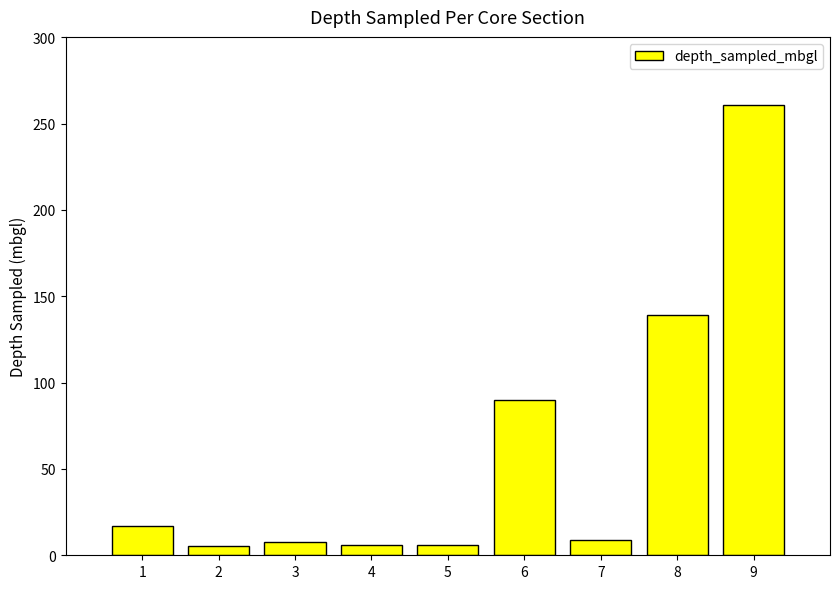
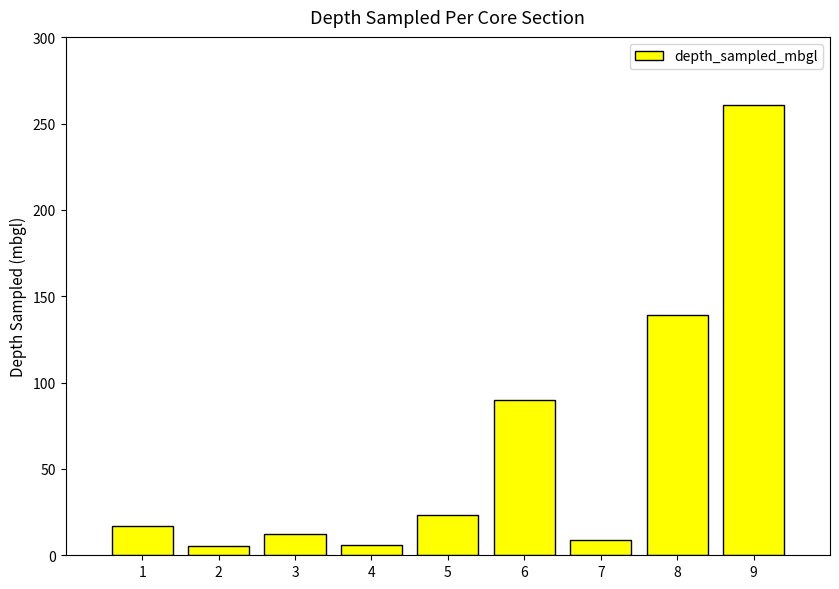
  {
    "1": 17,
    "2": 5,
-   "3": 7,
+   "3": 12,
    "4": 6,
-   "5": 6,
+   "5": 23,
    "6": 90,
    "7": 9,
    "8": 139,
    "9": 261
  }
